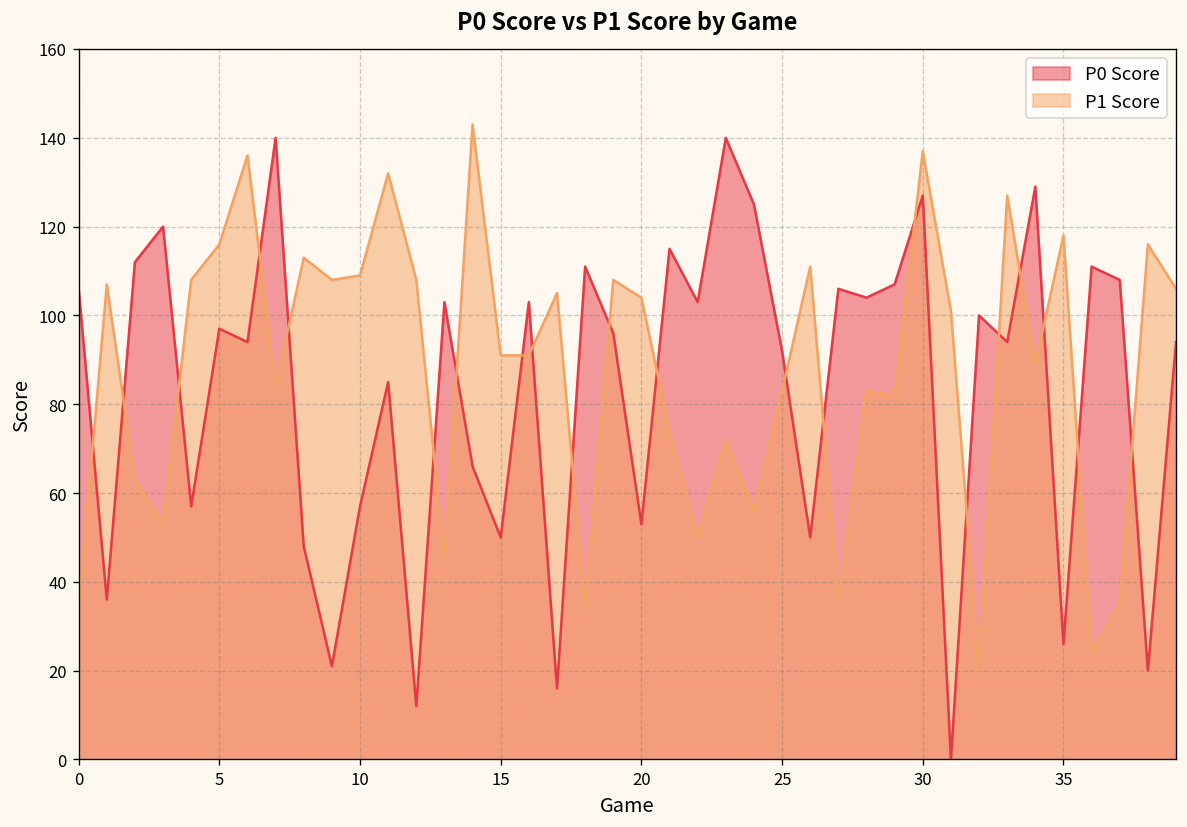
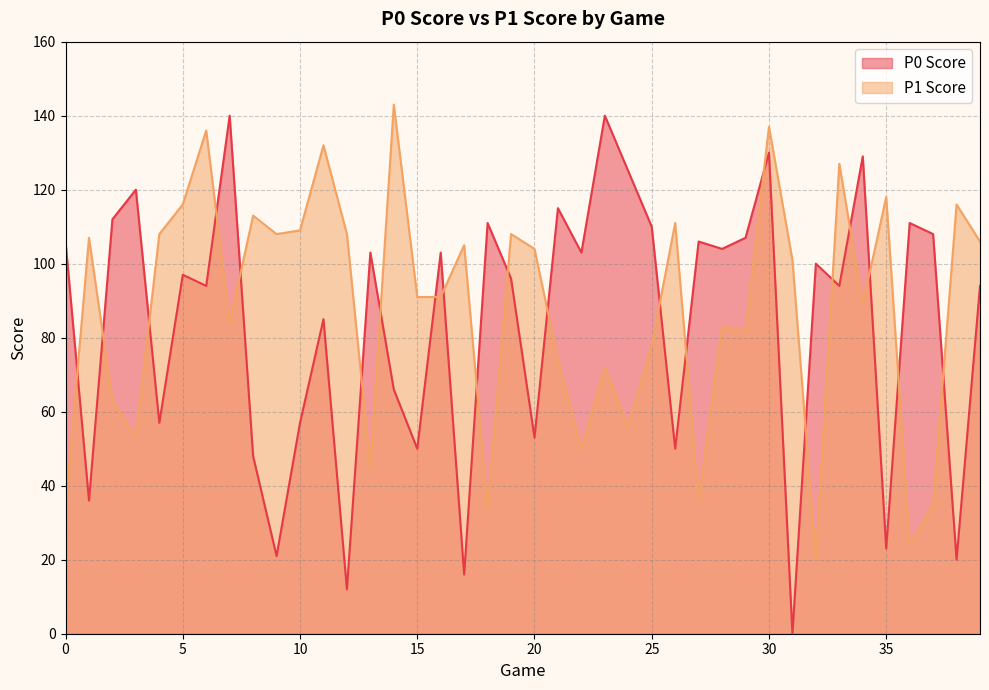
  {
    "P0 Score": {
      "0": 106,
      "5": 97,
      "10": 57,
      "15": 50,
      "20": 53,
-     "25": 92,
-     "30": 127,
-     "35": 26
+     "25": 110,
+     "30": 130,
+     "35": 23
    },
    "P1 Score": {
      "0": 34,
      "5": 116,
      "10": 109,
      "15": 91,
      "20": 104,
-     "25": 83,
+     "25": 78,
      "30": 137,
      "35": 118
    }
  }
